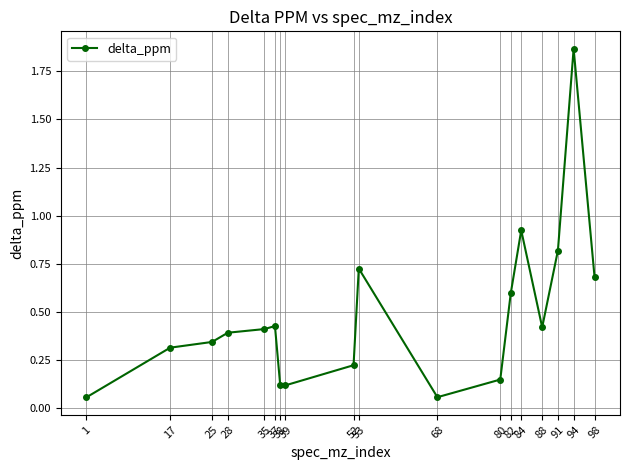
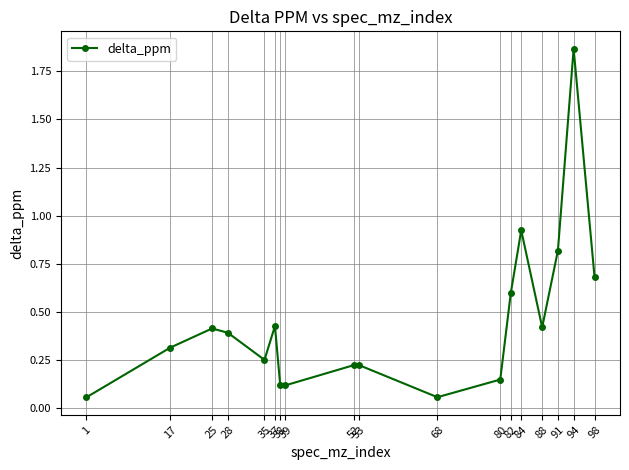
  {
    "1": 0.05,
    "17": 0.31,
-   "25": 0.34,
+   "25": 0.41,
    "28": 0.39,
-   "35": 0.41,
+   "35": 0.25,
    "37": 0.42,
    "38": 0.12,
    "39": 0.12,
    "52": 0.22,
-   "53": 0.72,
+   "53": 0.22,
    "68": 0.05,
    "80": 0.15,
    "82": 0.59,
    "84": 0.92,
    "88": 0.42,
    "91": 0.82,
    "94": 1.87,
    "98": 0.68
  }
